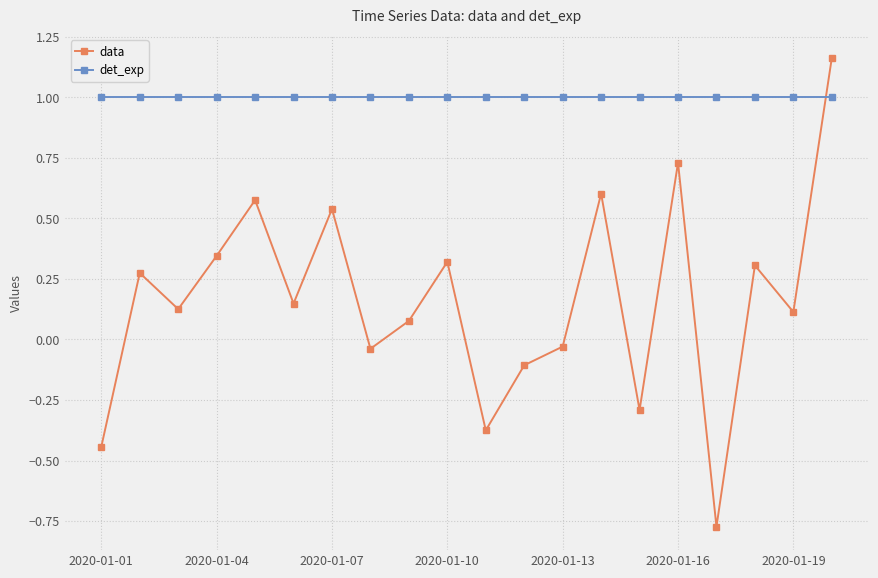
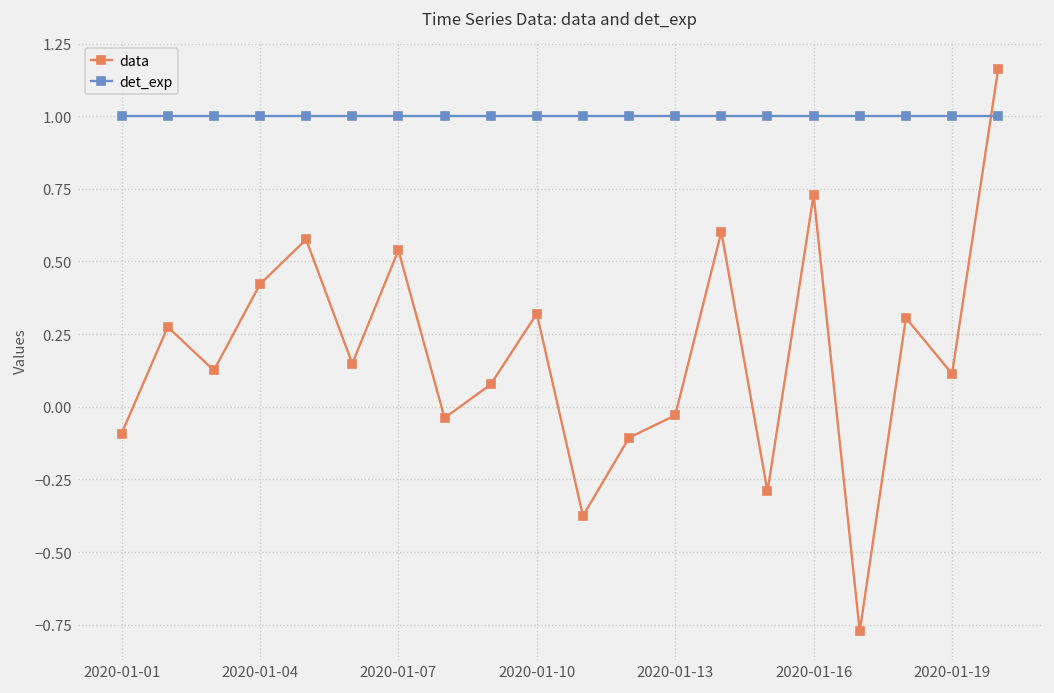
  {
    "data": {
-     "2020-01-01": -0.44,
-     "2020-01-04": 0.35,
+     "2020-01-01": -0.09,
+     "2020-01-04": 0.42,
      "2020-01-07": 0.54,
      "2020-01-10": 0.32,
      "2020-01-13": -0.03,
      "2020-01-16": 0.73,
      "2020-01-19": 0.11
    },
    "det_exp": {
      "2020-01-01": 1.00,
      "2020-01-04": 1.00,
      "2020-01-07": 1.00,
      "2020-01-10": 1.00,
      "2020-01-13": 1.00,
      "2020-01-16": 1.00,
      "2020-01-19": 1.00
    }
  }
